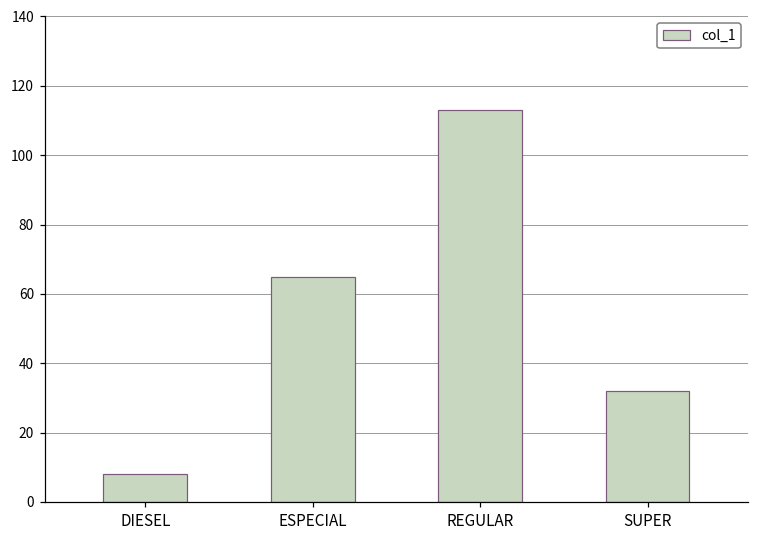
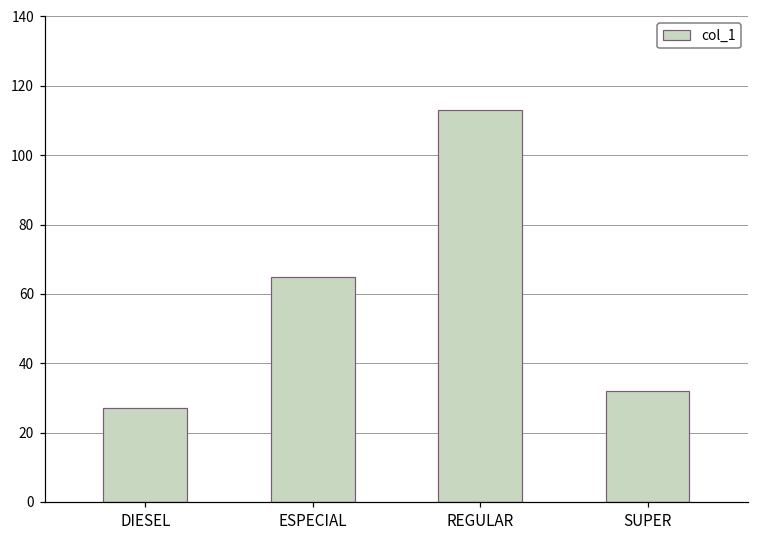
  {
-   "DIESEL": 8,
+   "DIESEL": 27,
    "ESPECIAL": 65,
    "REGULAR": 113,
    "SUPER": 32
  }
